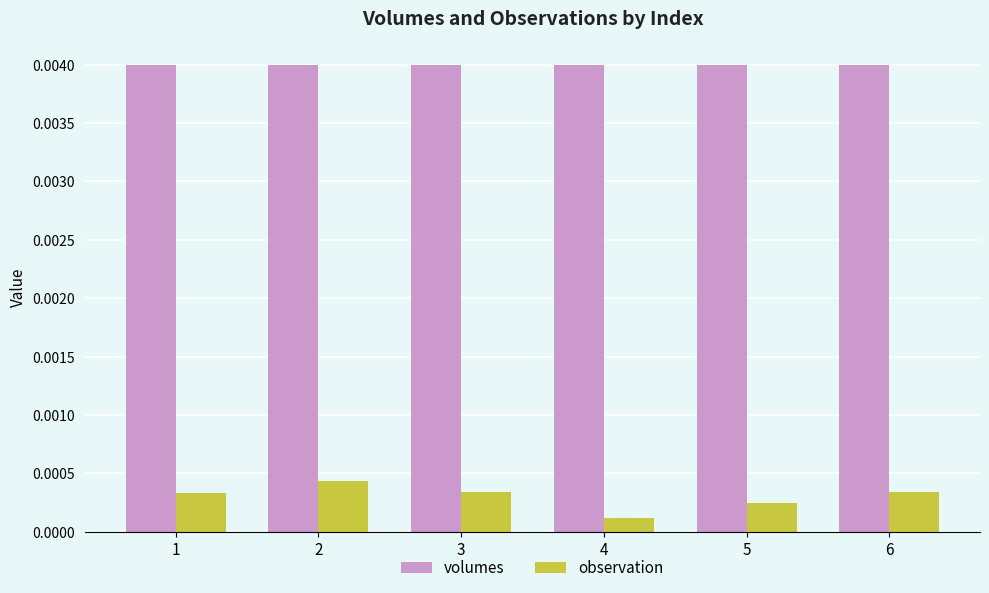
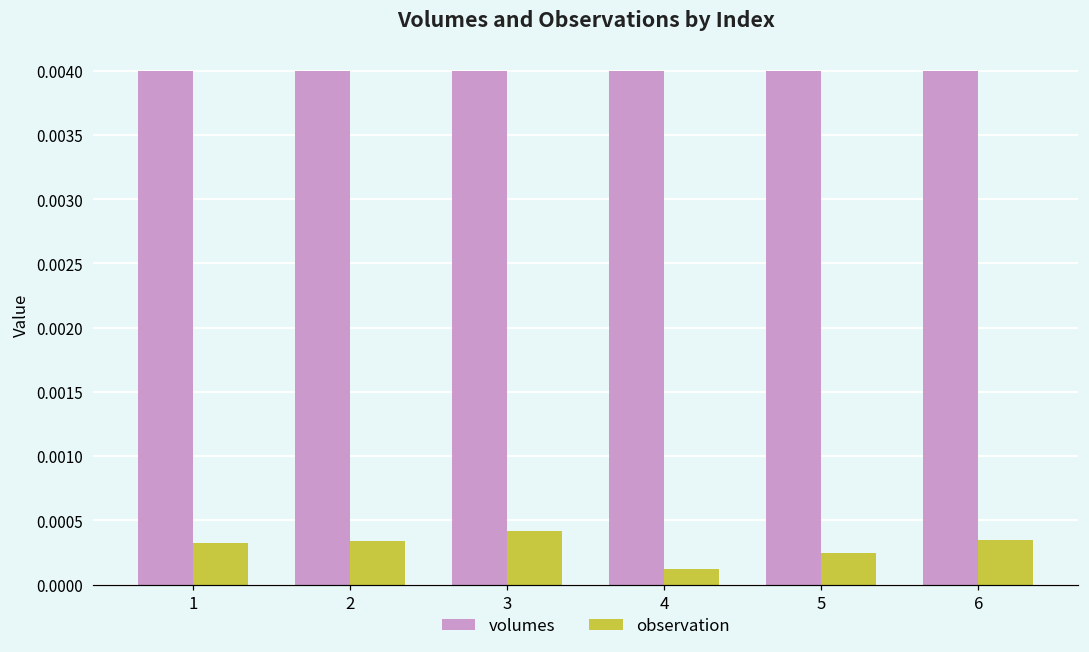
  {
    "volumes": {
      "1": 0.00400,
      "2": 0.00400,
      "3": 0.00400,
      "4": 0.00400,
      "5": 0.00400,
      "6": 0.00400
    },
    "observation": {
      "1": 0.00033,
-     "2": 0.00044,
-     "3": 0.00034,
+     "2": 0.00034,
+     "3": 0.00042,
      "4": 0.00012,
      "5": 0.00025,
      "6": 0.00034
    }
  }
